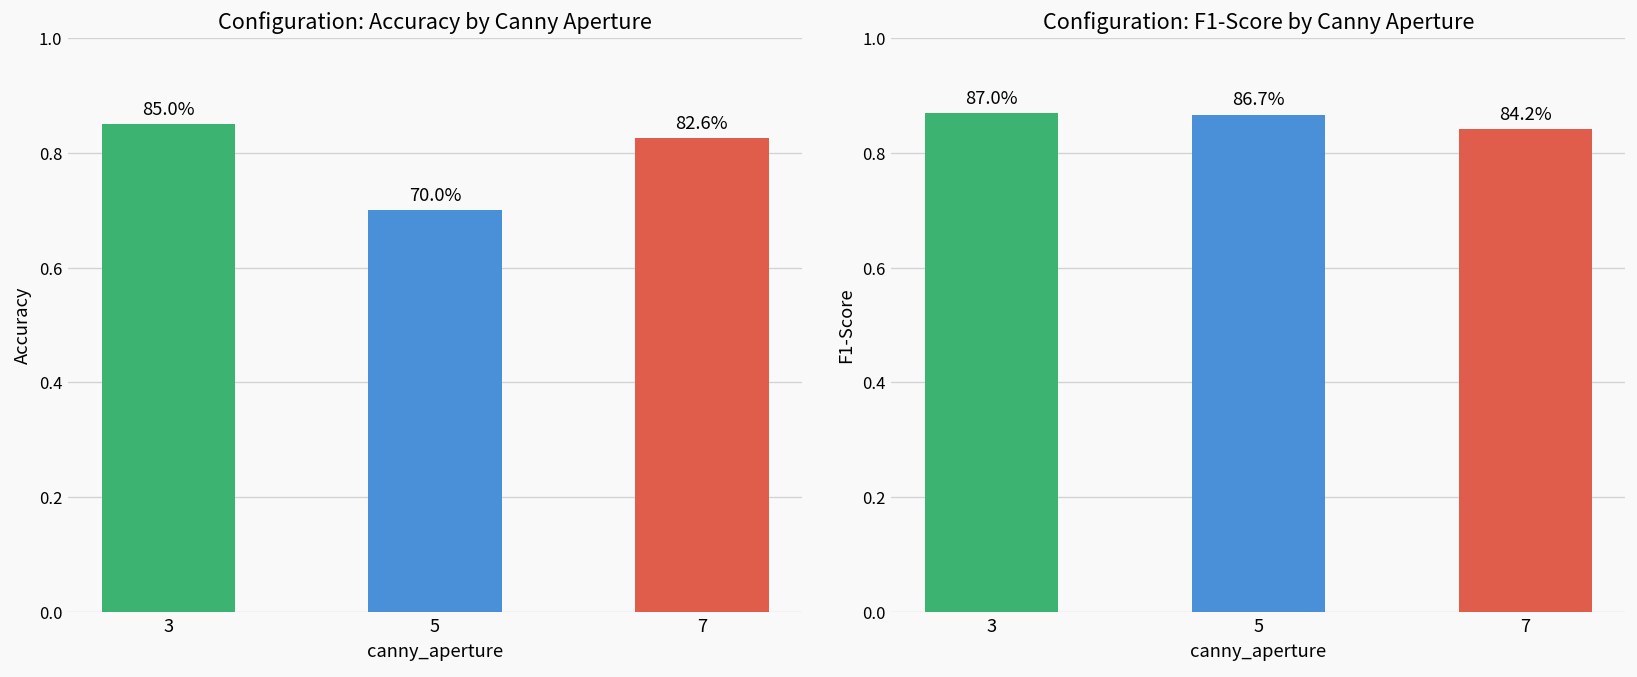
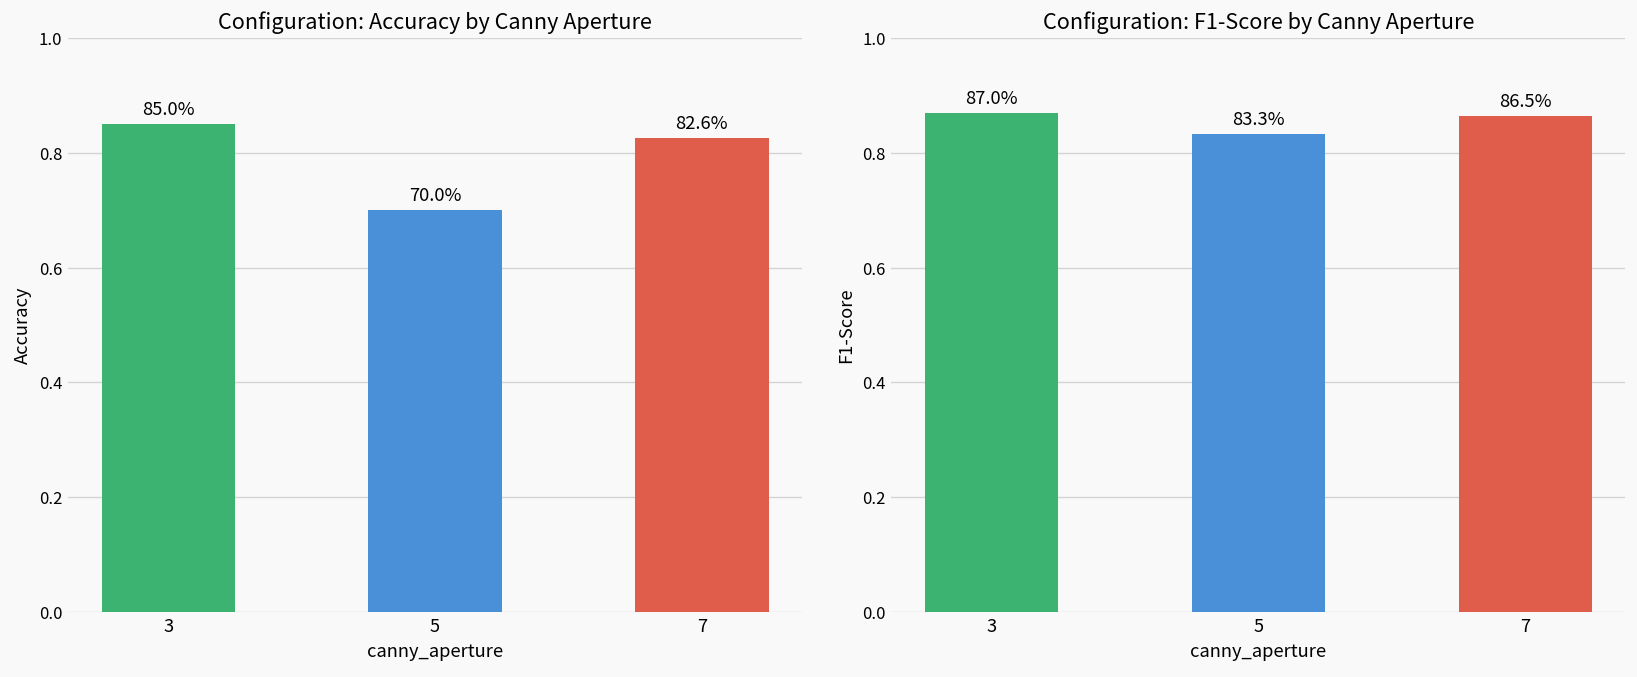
  {
    "Configuration: Accuracy by Canny Aperture": {
      "3": "85.0%",
      "5": "70.0%",
      "7": "82.6%"
    },
    "Configuration: F1-Score by Canny Aperture": {
      "3": "87.0%",
-     "5": "86.7%",
-     "7": "84.2%"
+     "5": "83.3%",
+     "7": "86.5%"
    }
  }
